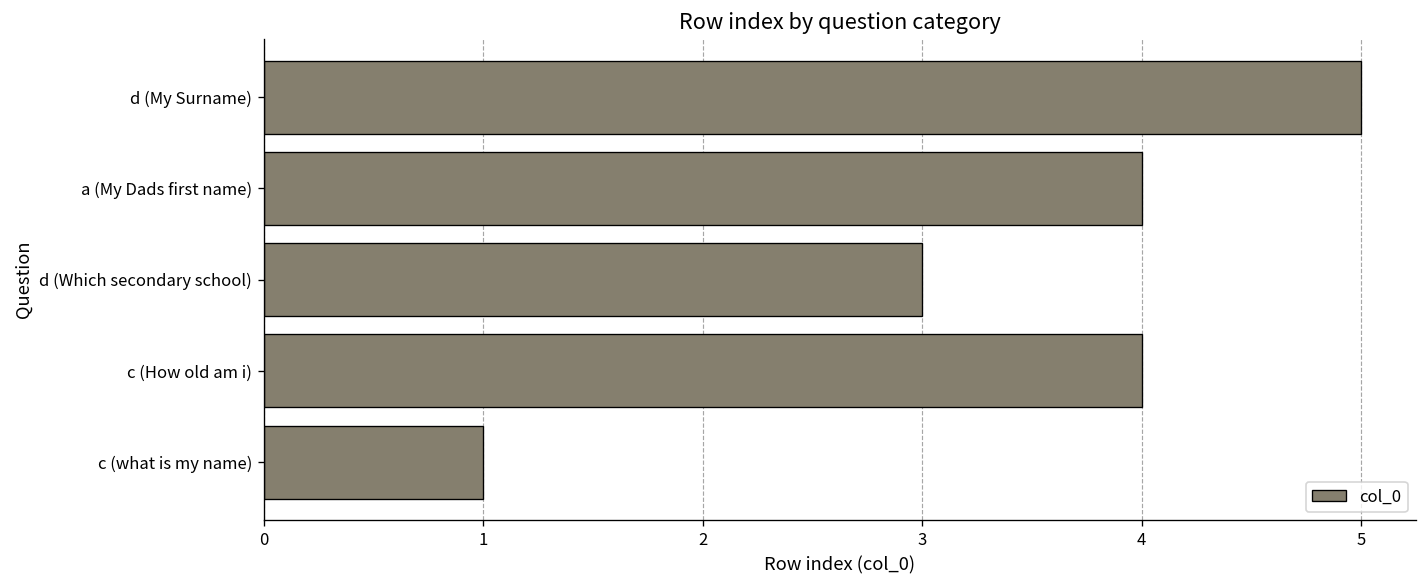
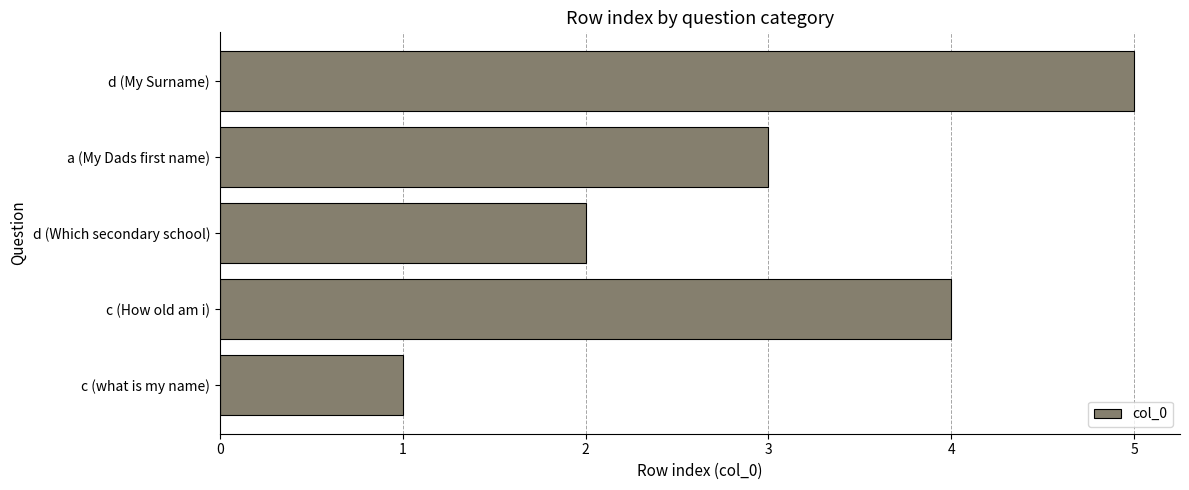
  {
    "d (My Surname)": 5,
-   "a (My Dads first name)": 4,
-   "d (Which secondary school)": 3,
+   "a (My Dads first name)": 3,
+   "d (Which secondary school)": 2,
    "c (How old am i)": 4,
    "c (what is my name)": 1
  }
